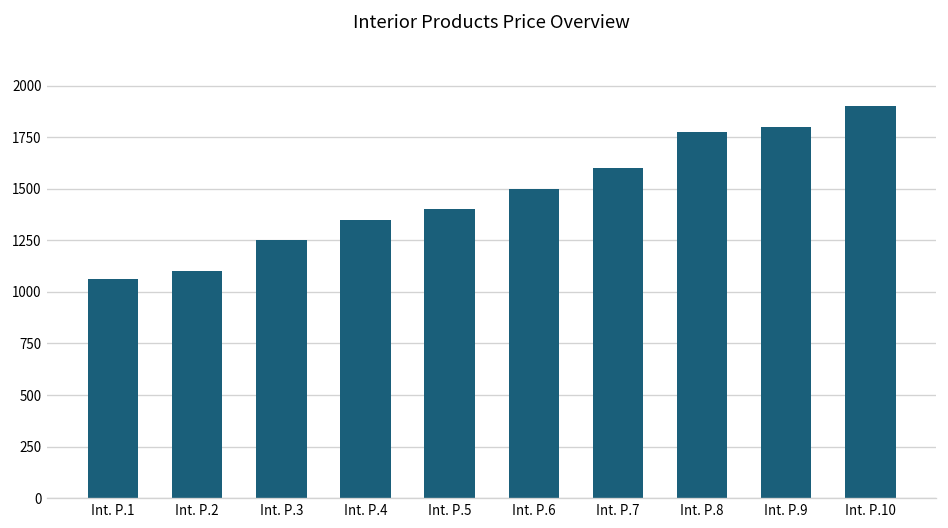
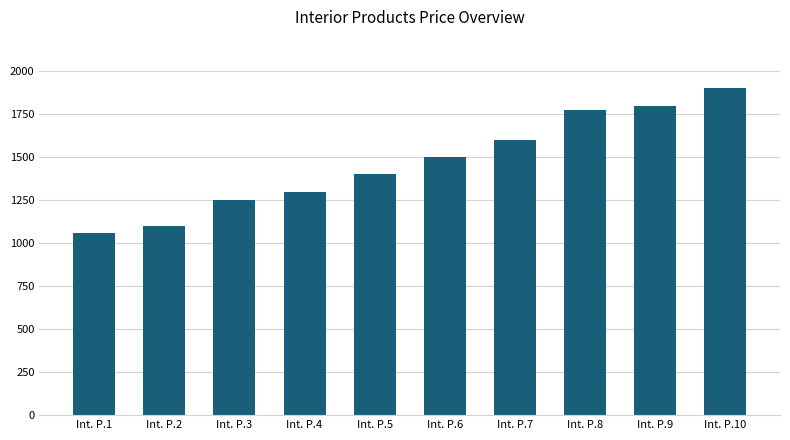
  {
    "Int. P.1": 1060,
    "Int. P.2": 1100,
    "Int. P.3": 1250,
-   "Int. P.4": 1350,
+   "Int. P.4": 1300,
    "Int. P.5": 1400,
    "Int. P.6": 1500,
    "Int. P.7": 1600,
    "Int. P.8": 1770,
    "Int. P.9": 1800,
    "Int. P.10": 1900
  }
